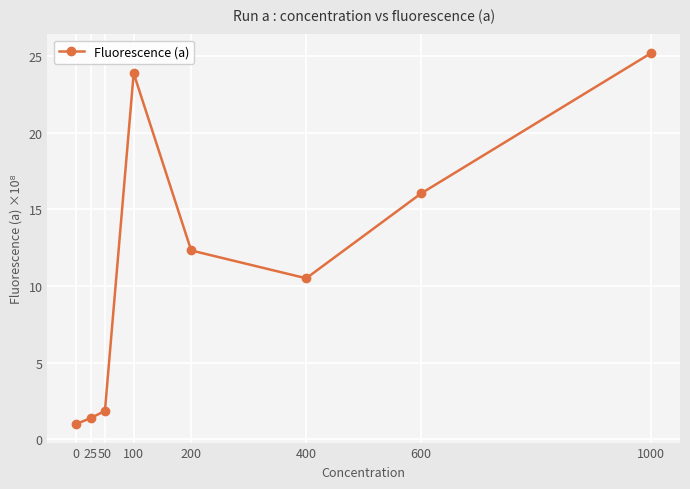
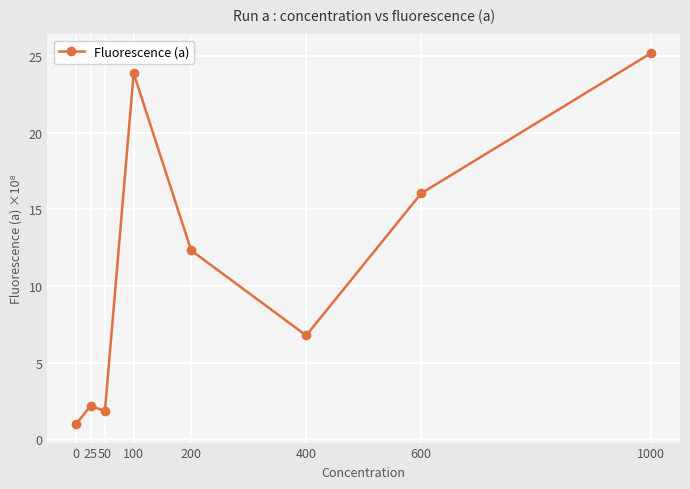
  {
    "0": 1.0,
-   "25": 1.4,
+   "25": 2.2,
    "50": 1.8,
    "100": 23.9,
    "200": 12.3,
-   "400": 10.5,
+   "400": 6.8,
    "600": 16.1,
    "1000": 25.2
  }
